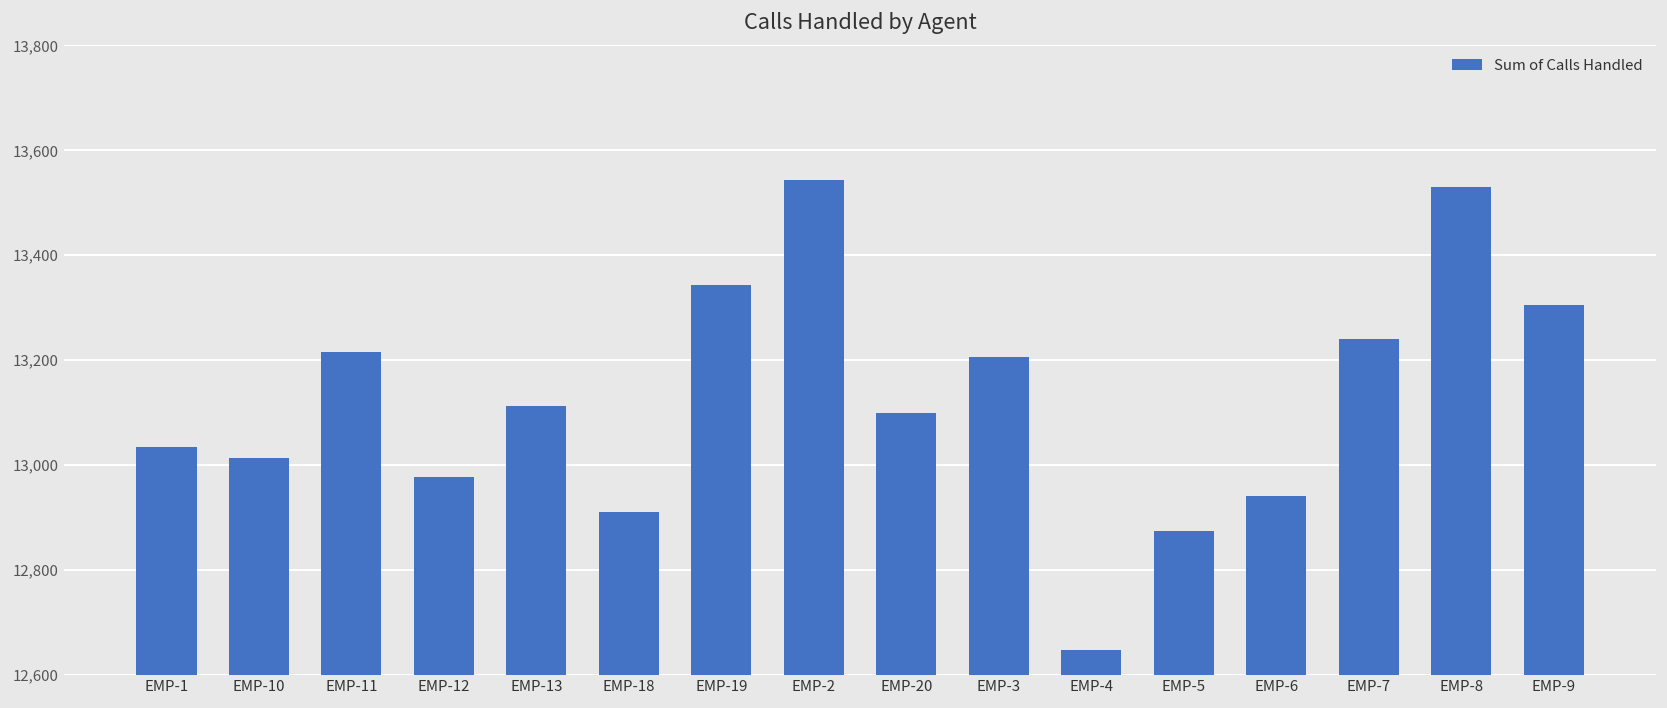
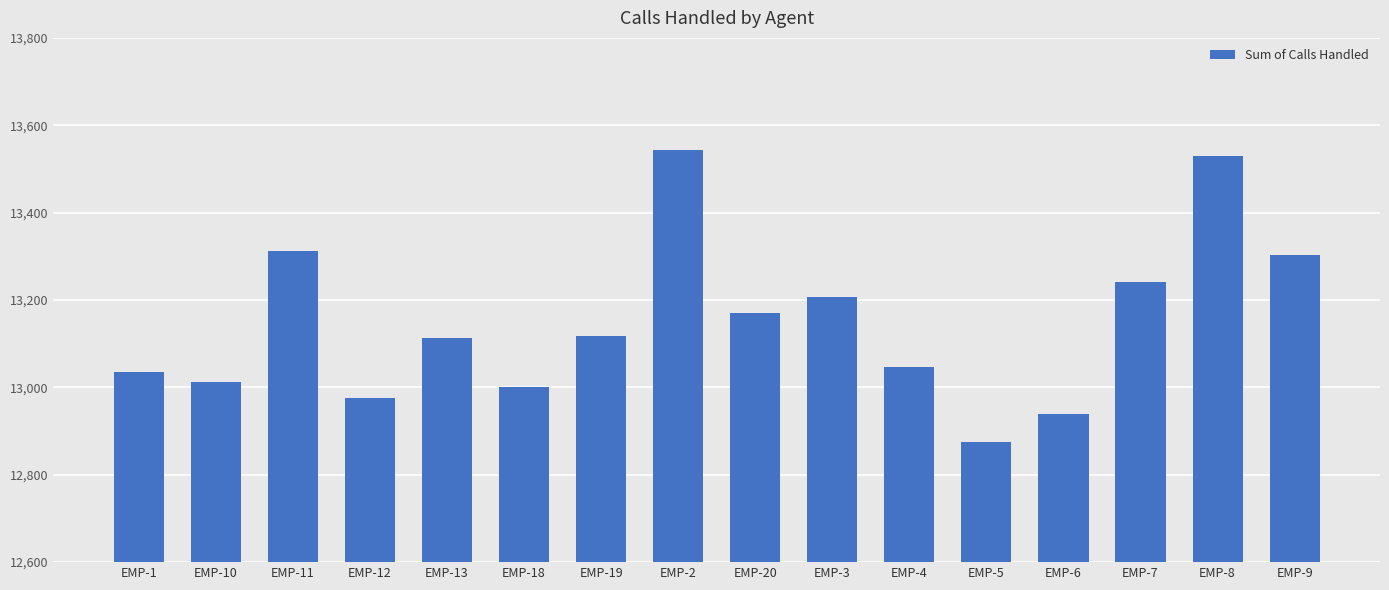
  {
    "EMP-1": "13,040",
    "EMP-10": "13,010",
-   "EMP-11": "13,220",
+   "EMP-11": "13,310",
    "EMP-12": "12,980",
    "EMP-13": "13,110",
-   "EMP-18": "12,910",
-   "EMP-19": "13,340",
+   "EMP-18": "13,000",
+   "EMP-19": "13,120",
    "EMP-2": "13,540",
-   "EMP-20": "13,100",
+   "EMP-20": "13,170",
    "EMP-3": "13,210",
-   "EMP-4": "12,650",
+   "EMP-4": "13,050",
    "EMP-5": "12,870",
    "EMP-6": "12,940",
    "EMP-7": "13,240",
    "EMP-8": "13,530",
    "EMP-9": "13,300"
  }
